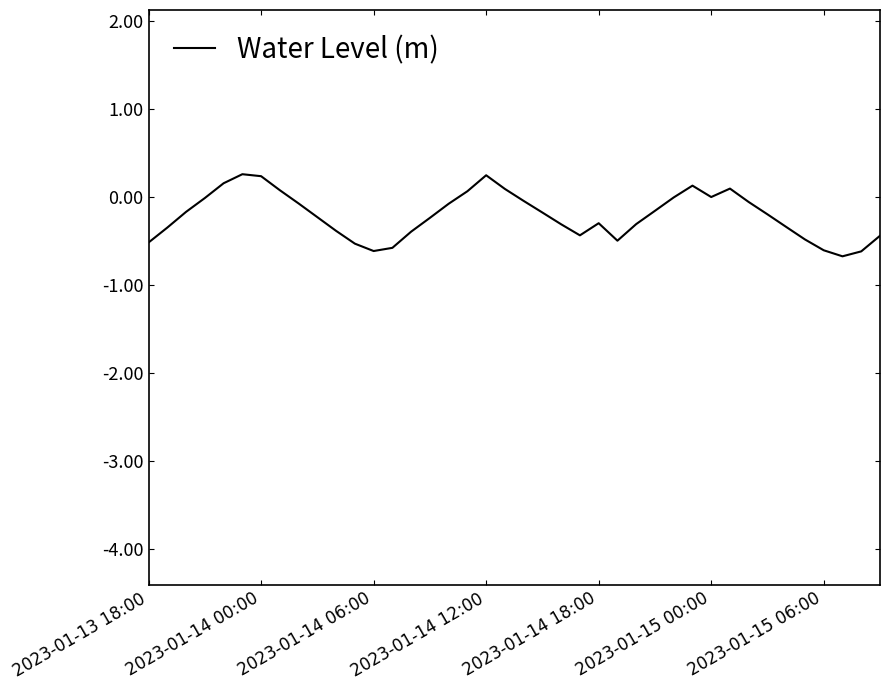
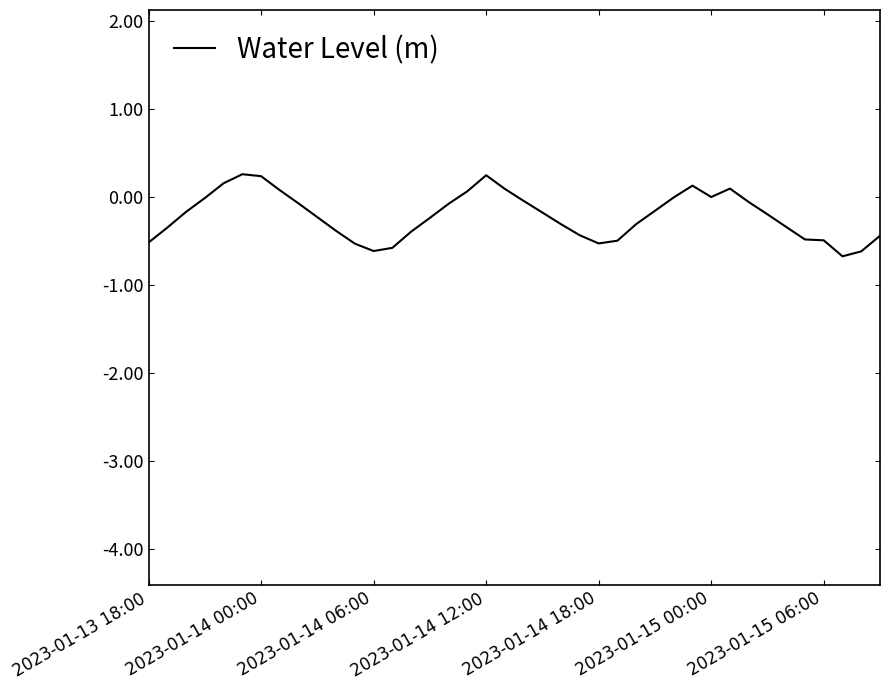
  {
    "2023-01-13 18:00": -0.5,
    "2023-01-14 00:00": 0.2,
    "2023-01-14 06:00": -0.6,
    "2023-01-14 12:00": 0.3,
-   "2023-01-14 18:00": -0.3,
+   "2023-01-14 18:00": -0.5,
    "2023-01-15 00:00": 0.0,
-   "2023-01-15 06:00": -0.6
+   "2023-01-15 06:00": -0.5
  }
